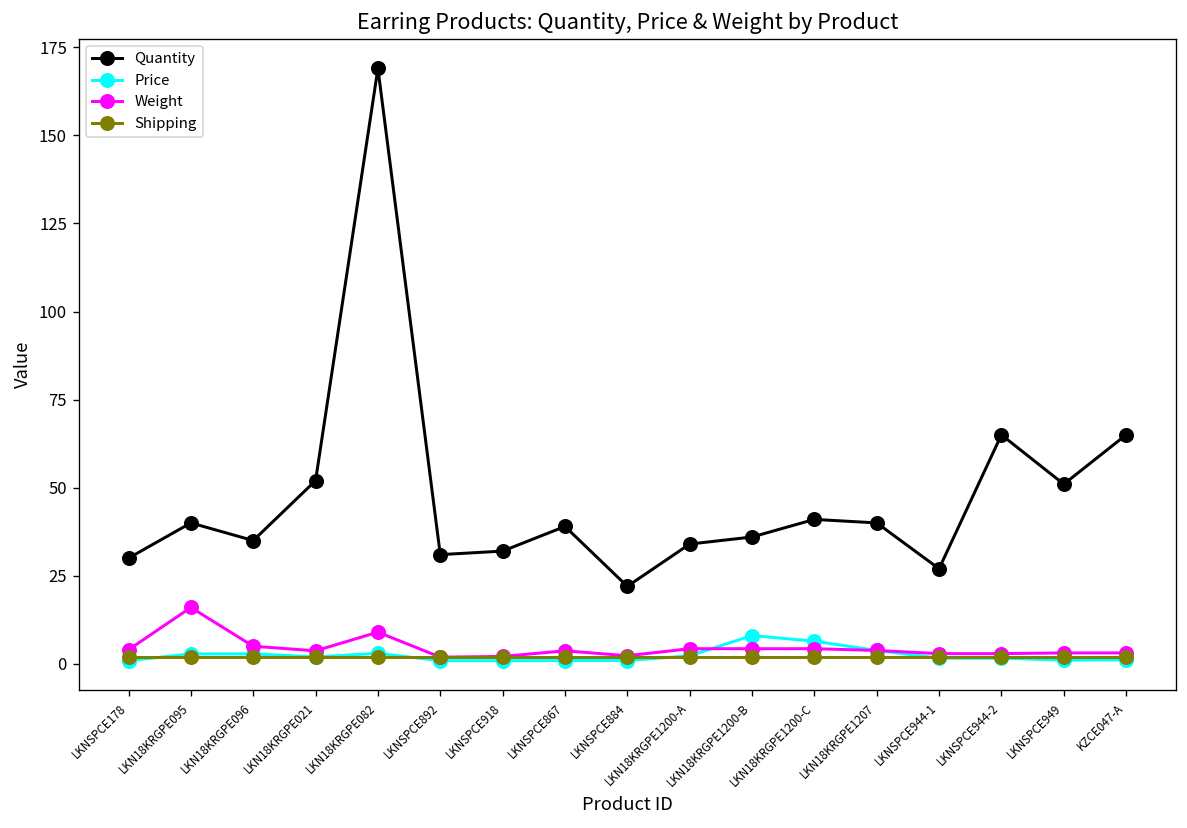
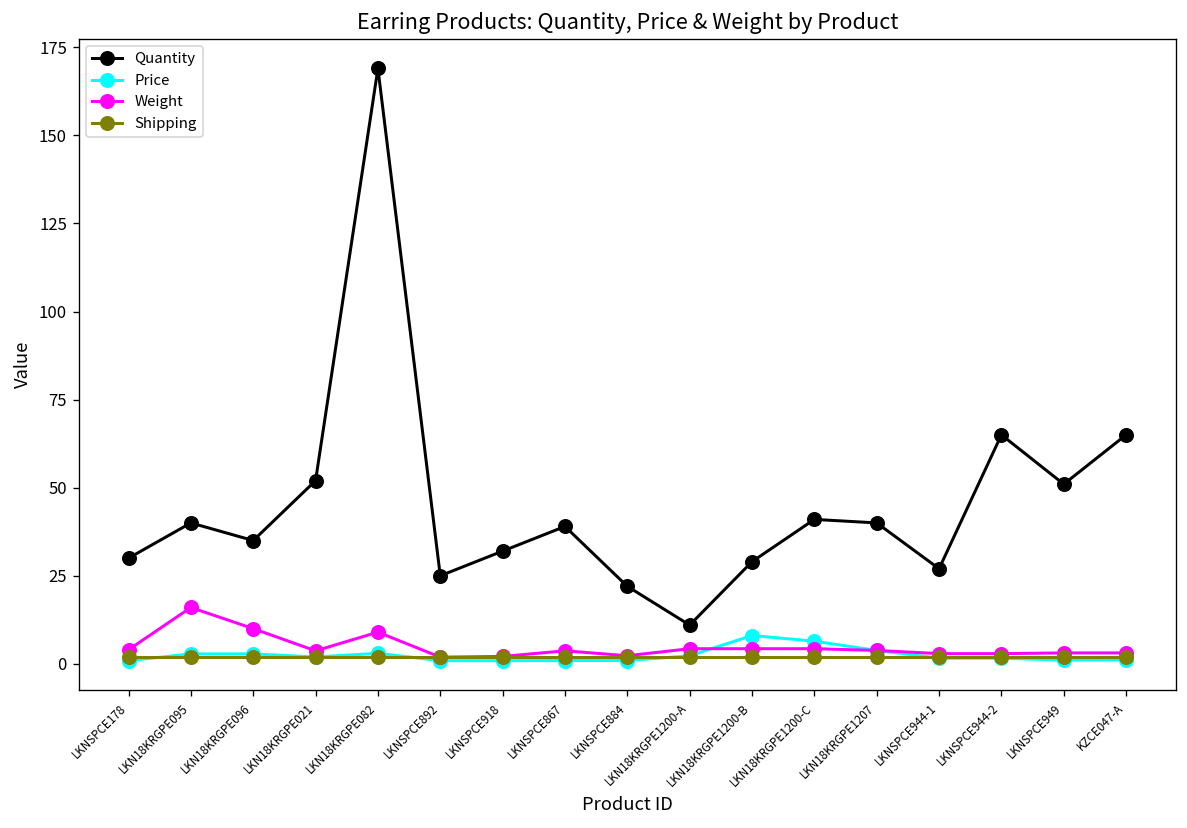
  {
    "Quantity": {
      "LKNSPCE178": 30,
      "LKN18KRGPE095": 40,
      "LKN18KRGPE096": 35,
      "LKN18KRGPE021": 52,
      "LKN18KRGPE082": 169,
-     "LKNSPCE892": 31,
+     "LKNSPCE892": 25,
      "LKNSPCE918": 32,
      "LKNSPCE867": 39,
      "LKNSPCE884": 22,
-     "LKN18KRGPE1200-A": 34,
-     "LKN18KRGPE1200-B": 36,
+     "LKN18KRGPE1200-A": 11,
+     "LKN18KRGPE1200-B": 29,
      "LKN18KRGPE1200-C": 41,
      "LKN18KRGPE1207": 40,
      "LKNSPCE944-1": 27,
      "LKNSPCE944-2": 65,
      "LKNSPCE949": 51,
      "KZCE047-A": 65
    },
    "Price": {
      "LKNSPCE178": 1,
      "LKN18KRGPE082": 3,
      "LKNSPCE892": 1,
      "LKNSPCE918": 1,
      "LKNSPCE867": 1,
      "LKNSPCE884": 1,
      "LKN18KRGPE1200-B": 8,
      "LKN18KRGPE1200-C": 6,
      "LKNSPCE949": 1
    },
    "Weight": {
      "LKNSPCE178": 4,
      "LKN18KRGPE095": 16,
-     "LKN18KRGPE096": 5,
+     "LKN18KRGPE096": 10,
      "LKN18KRGPE021": 4,
      "LKN18KRGPE082": 9,
      "LKNSPCE867": 4,
      "LKN18KRGPE1200-A": 4,
      "LKN18KRGPE1200-B": 4,
      "LKN18KRGPE1200-C": 4,
      "LKNSPCE944-1": 3,
      "LKNSPCE944-2": 3,
      "LKNSPCE949": 3,
      "KZCE047-A": 3
    },
    "Shipping": {
      "LKNSPCE178": 2,
      "LKN18KRGPE082": 2,
      "LKNSPCE867": 2,
      "LKN18KRGPE1200-B": 2,
      "LKN18KRGPE1200-C": 2,
      "LKN18KRGPE1207": 2,
      "LKNSPCE949": 2
    }
  }
